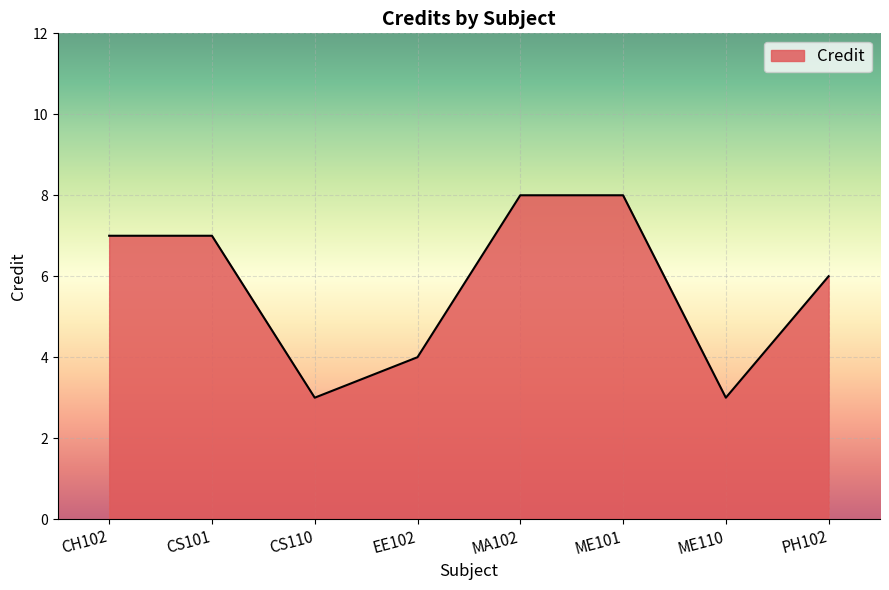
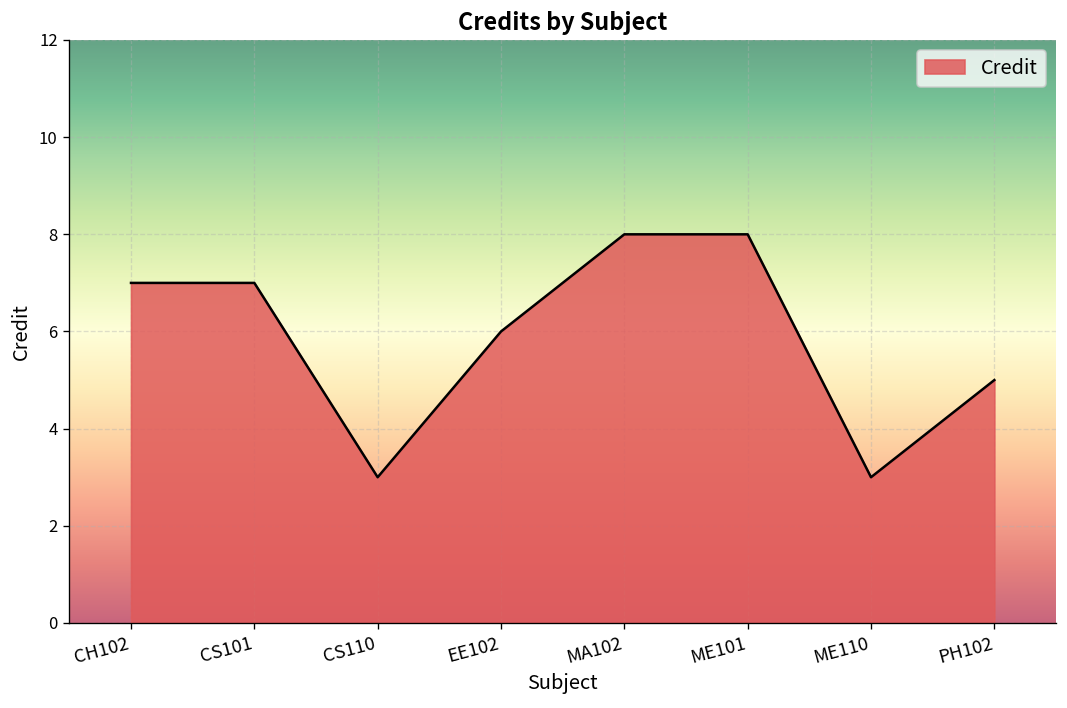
  {
    "CH102": 7,
    "CS101": 7,
    "CS110": 3,
-   "EE102": 4,
+   "EE102": 6,
    "MA102": 8,
    "ME101": 8,
    "ME110": 3,
-   "PH102": 6
+   "PH102": 5
  }
